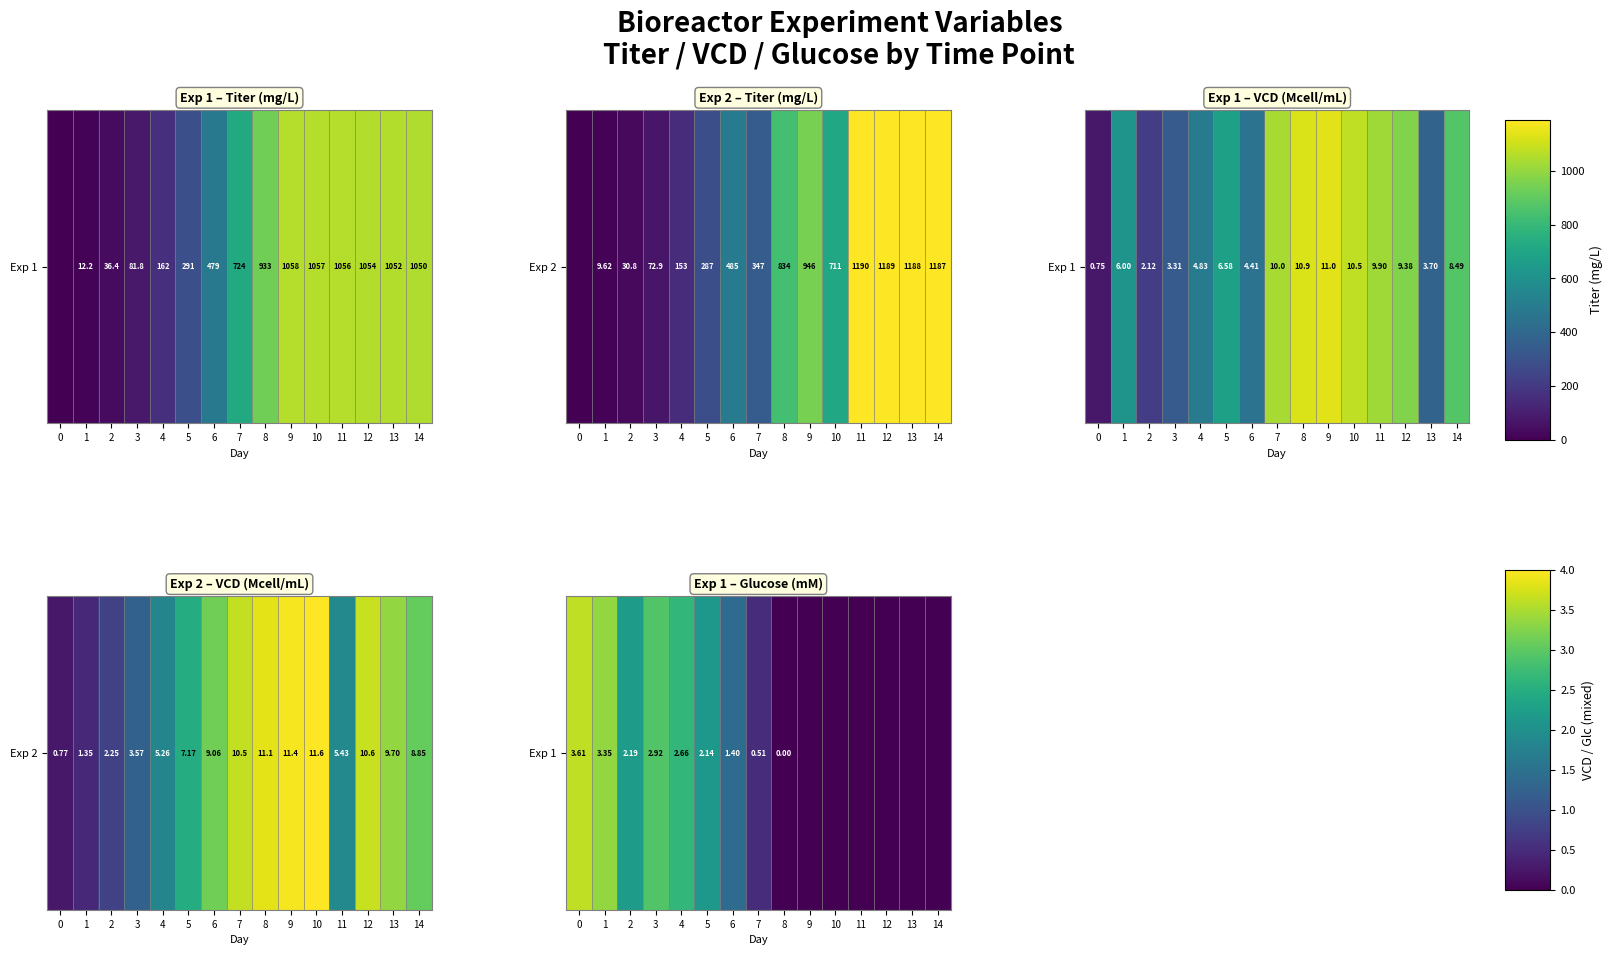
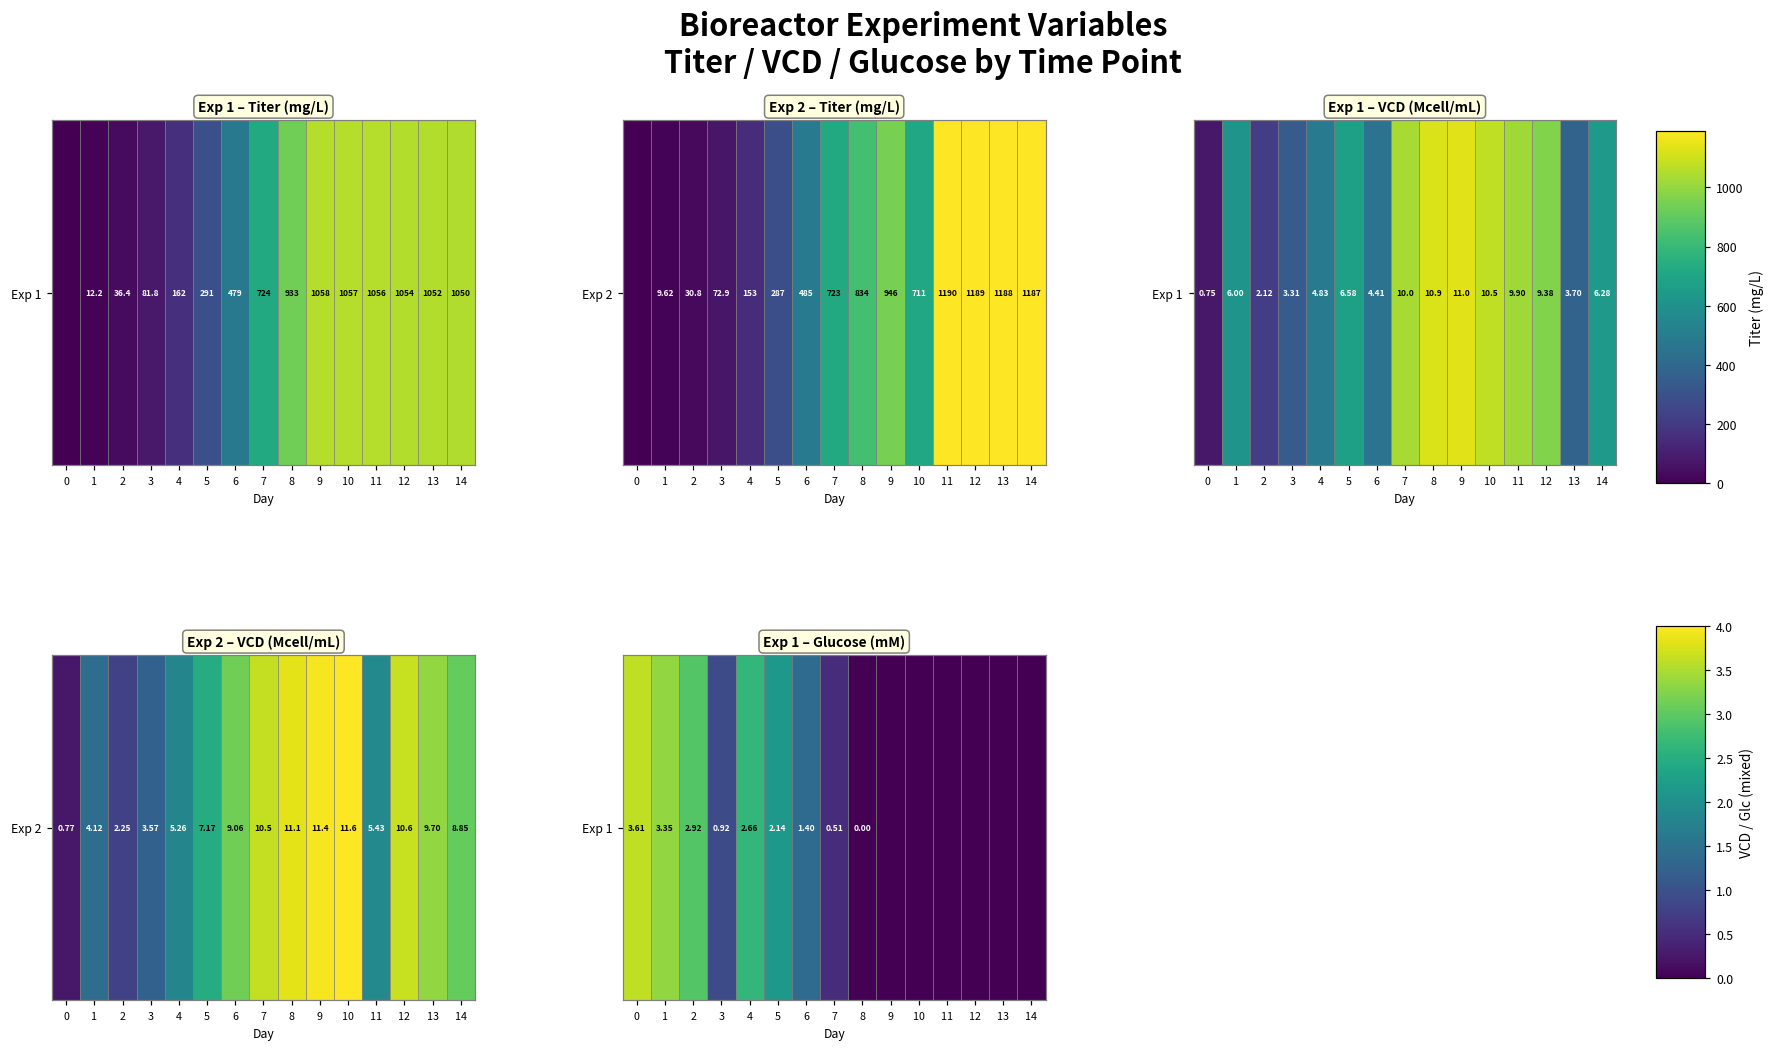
  {
    "Exp 1 – Titer (mg/L)": {
      "Exp 1": {
        "1": 12.2,
        "2": 36.4,
        "3": 81.8,
        "4": 162,
        "5": 291,
        "6": 479,
        "7": 724,
        "8": 933,
        "9": 1058,
        "10": 1057,
        "11": 1056,
        "12": 1054,
        "13": 1052,
        "14": 1050
      }
    },
    "Exp 2 – Titer (mg/L)": {
      "Exp 2": {
        "1": 9.62,
        "2": 30.8,
        "3": 72.9,
        "4": 153,
        "5": 287,
        "6": 485,
-       "7": 347,
+       "7": 723,
        "8": 834,
        "9": 946,
        "10": 711,
        "11": 1190,
        "12": 1189,
        "13": 1188,
        "14": 1187
      }
    },
    "Exp 1 – VCD (Mcell/mL)": {
      "Exp 1": {
        "0": 0.75,
        "1": 6.00,
        "2": 2.12,
        "3": 3.31,
        "4": 4.83,
        "5": 6.58,
        "6": 4.41,
        "7": 10.0,
        "8": 10.9,
        "9": 11.0,
        "10": 10.5,
        "11": 9.90,
        "12": 9.38,
        "13": 3.70,
-       "14": 8.49
+       "14": 6.28
      }
    },
    "Exp 2 – VCD (Mcell/mL)": {
      "Exp 2": {
        "0": 0.77,
-       "1": 1.35,
+       "1": 4.12,
        "2": 2.25,
        "3": 3.57,
        "4": 5.26,
        "5": 7.17,
        "6": 9.06,
        "7": 10.5,
        "8": 11.1,
        "9": 11.4,
        "10": 11.6,
        "11": 5.43,
        "12": 10.6,
        "13": 9.70,
        "14": 8.85
      }
    },
    "Exp 1 – Glucose (mM)": {
      "Exp 1": {
        "0": 3.61,
        "1": 3.35,
-       "2": 2.19,
-       "3": 2.92,
+       "2": 2.92,
+       "3": 0.92,
        "4": 2.66,
        "5": 2.14,
        "6": 1.40,
        "7": 0.51,
        "8": 0.00
      }
    }
  }
